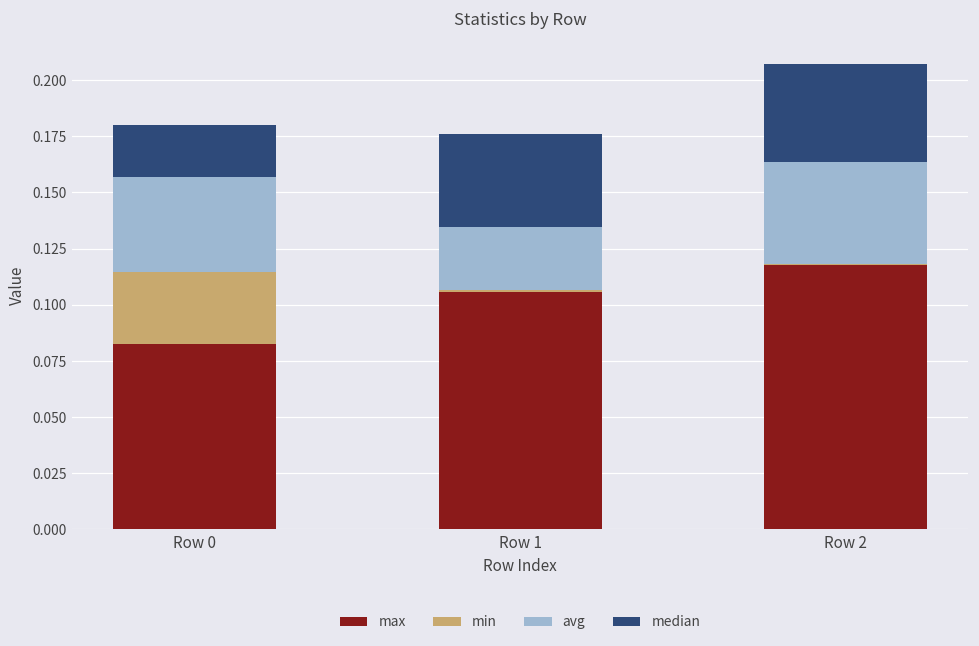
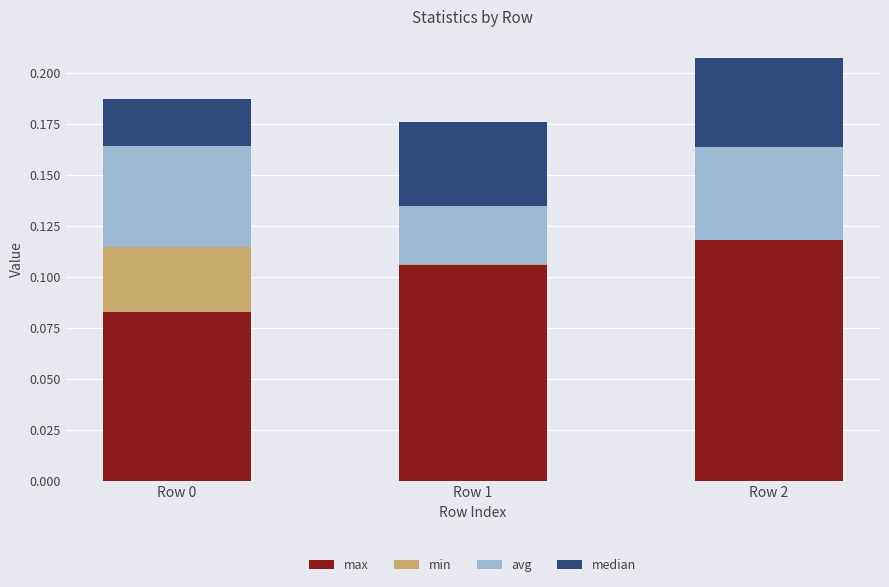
  {
    "max": {
      "Row 0": 0.083,
      "Row 1": 0.106,
      "Row 2": 0.118
    },
    "min": {
      "Row 0": 0.032
    },
    "avg": {
-     "Row 0": 0.042,
+     "Row 0": 0.049,
      "Row 1": 0.028,
      "Row 2": 0.045
    },
    "median": {
      "Row 0": 0.023,
      "Row 1": 0.041,
      "Row 2": 0.044
    }
  }
